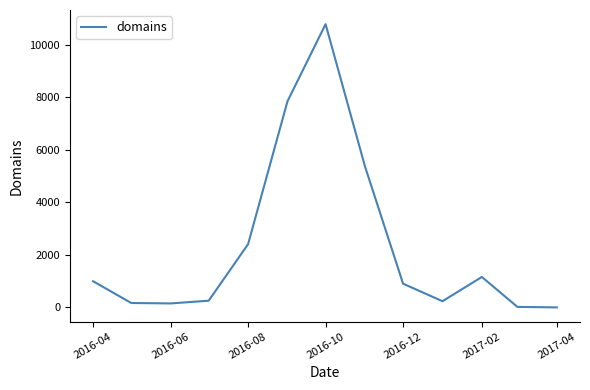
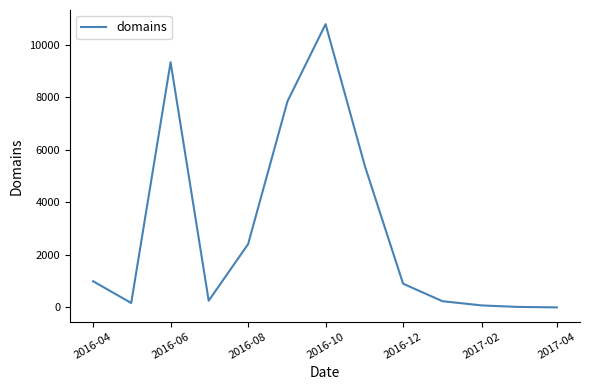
  {
    "2016-04": 1000,
-   "2016-06": 200,
+   "2016-06": 9300,
    "2016-08": 2400,
    "2016-10": 10800,
    "2016-12": 900,
-   "2017-02": 1200,
+   "2017-02": 100,
    "2017-04": 0
  }
